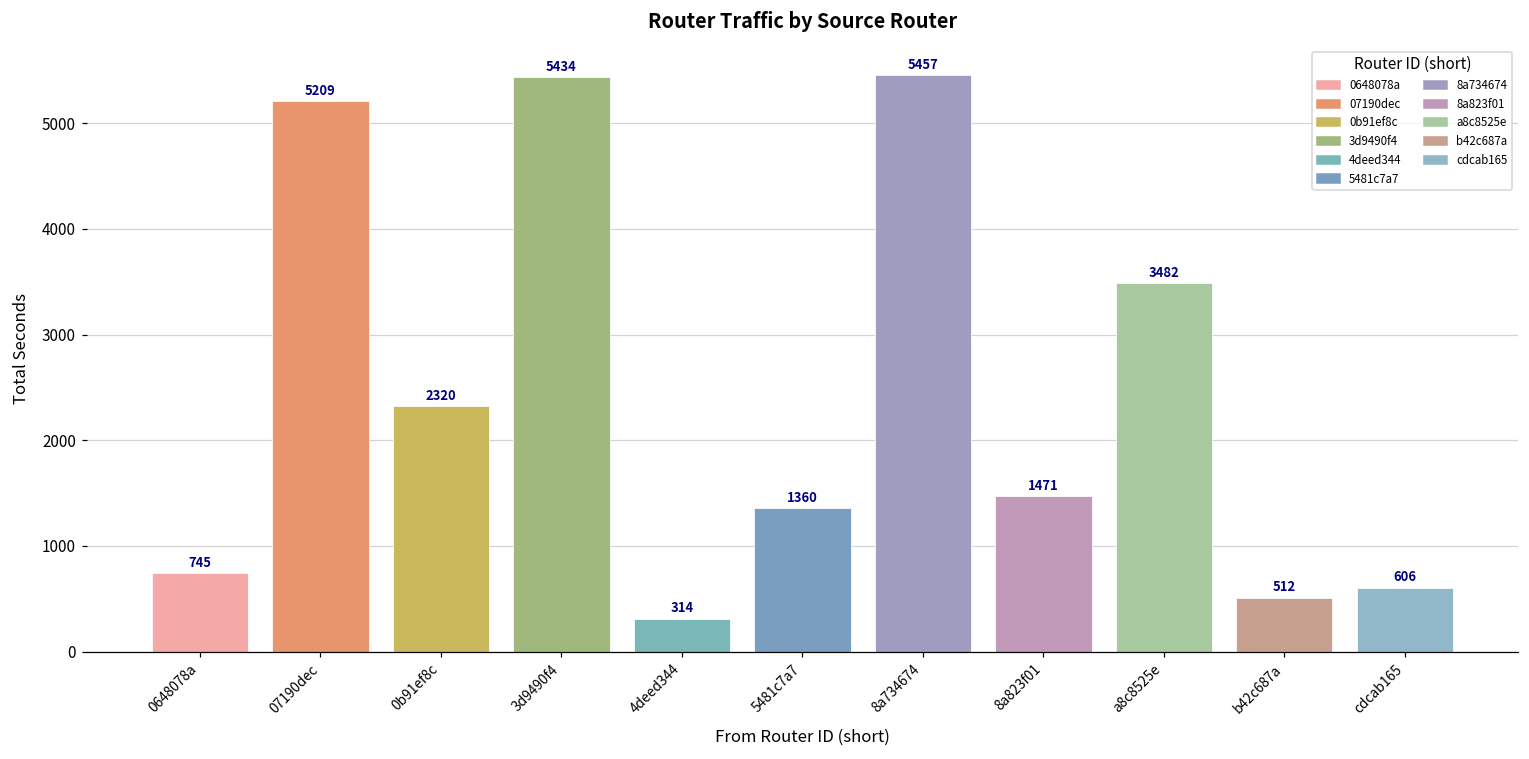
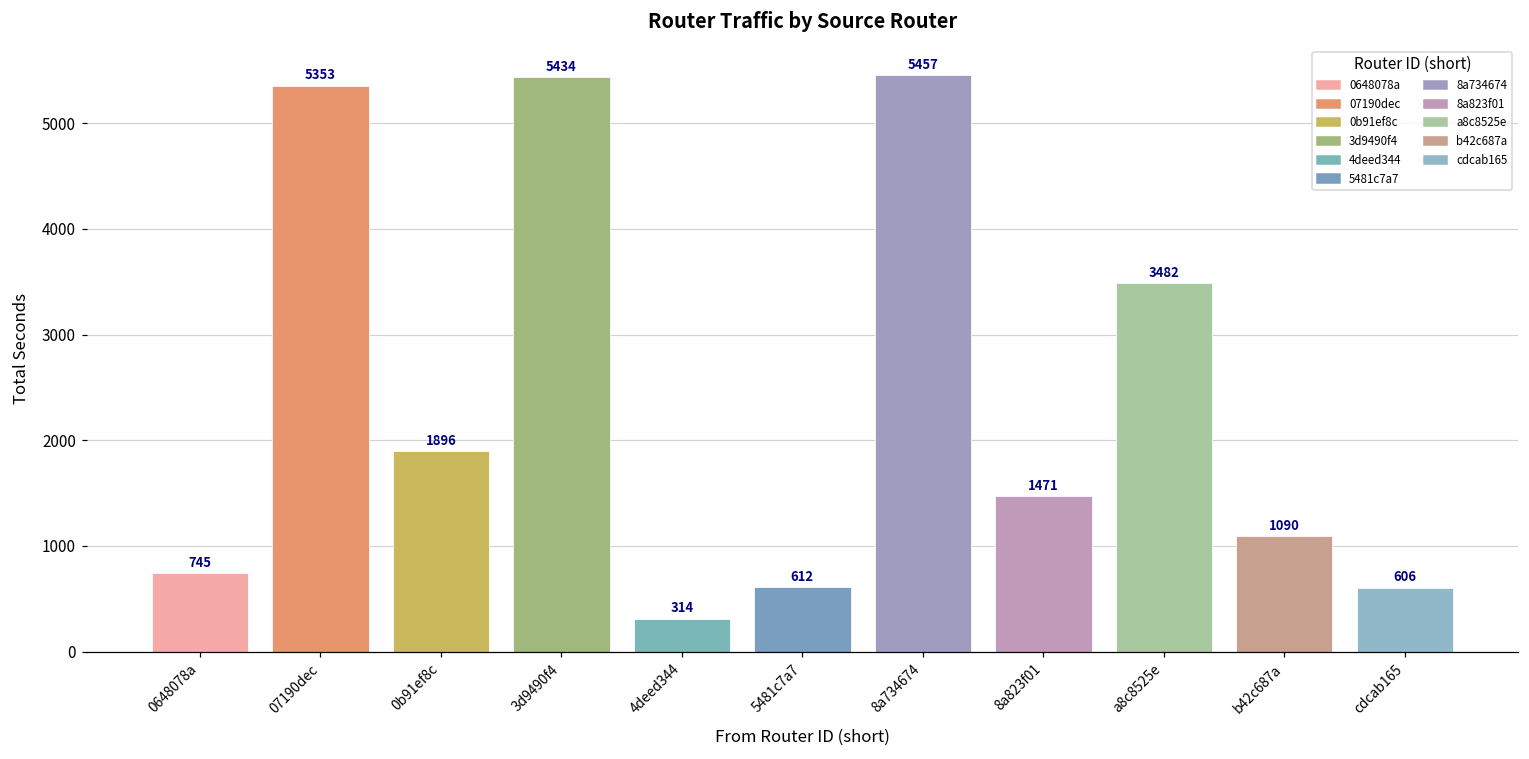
  {
    "0648078a": 745,
-   "07190dec": 5209,
-   "0b91ef8c": 2320,
+   "07190dec": 5353,
+   "0b91ef8c": 1896,
    "3d9490f4": 5434,
    "4deed344": 314,
-   "5481c7a7": 1360,
+   "5481c7a7": 612,
    "8a734674": 5457,
-   "b42c687a": 512,
+   "b42c687a": 1090,
    "cdcab165": 606
  }
